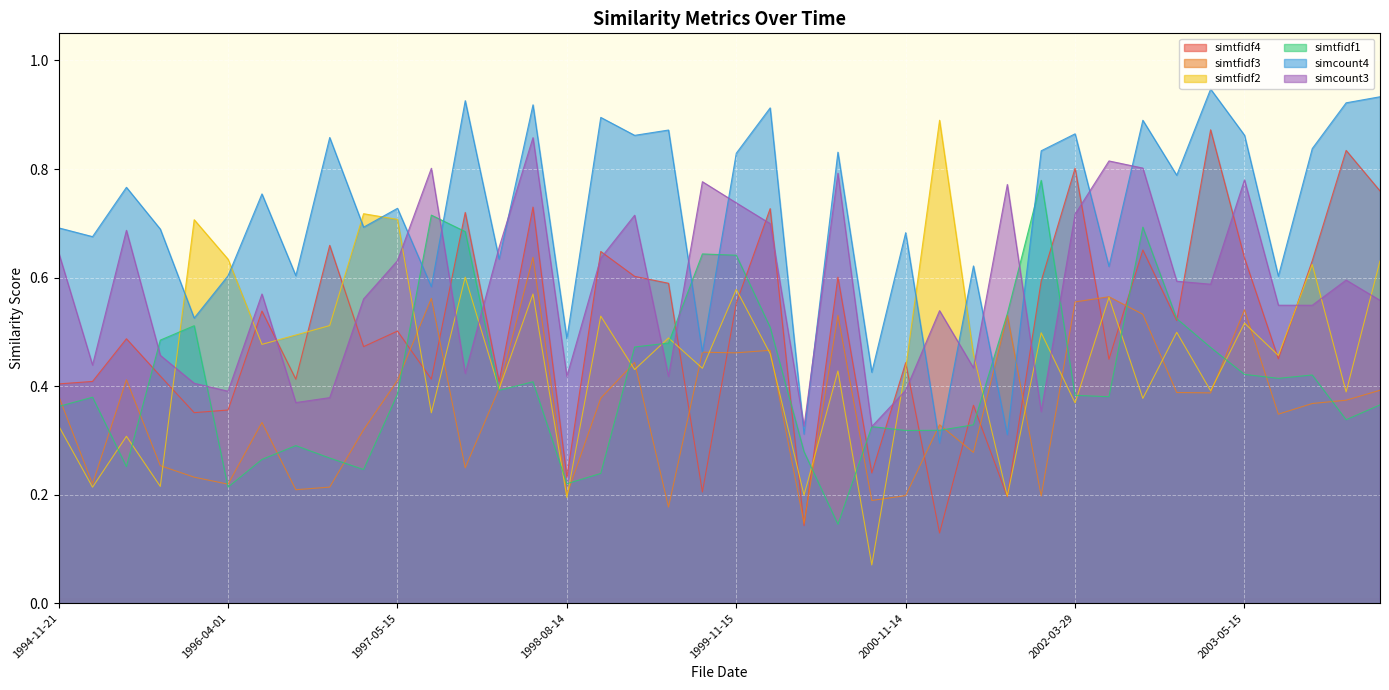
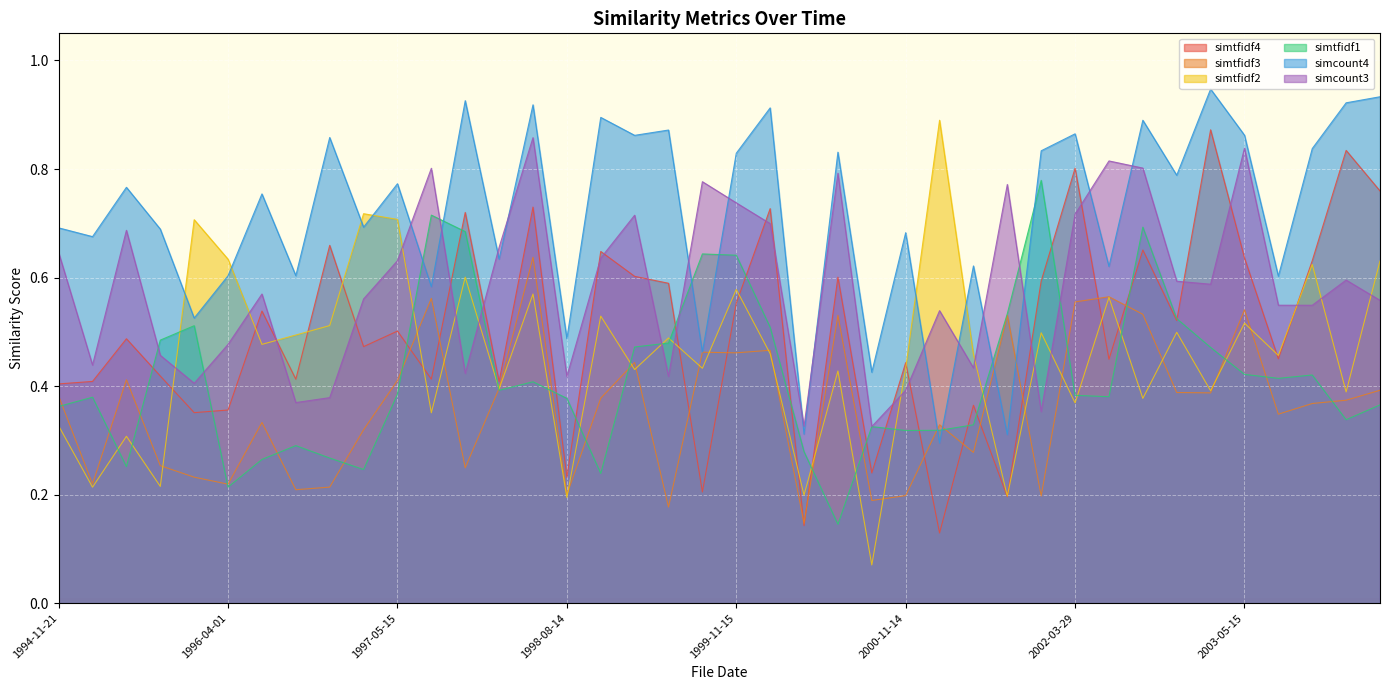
  {
    "simtfidf2": {
      "1994-11-21": 0.33,
      "1996-04-01": 0.63,
      "1997-05-15": 0.71,
      "1998-08-14": 0.19,
      "1999-11-15": 0.58,
      "2000-11-14": 0.43,
      "2002-03-29": 0.37,
      "2003-05-15": 0.52
    },
    "simtfidf1": {
      "1994-11-21": 0.36,
      "1996-04-01": 0.21,
      "1997-05-15": 0.38,
-     "1998-08-14": 0.22,
+     "1998-08-14": 0.38,
      "1999-11-15": 0.64,
      "2000-11-14": 0.32,
      "2002-03-29": 0.38,
      "2003-05-15": 0.42
    },
    "simcount4": {
      "1994-11-21": 0.69,
      "1996-04-01": 0.60,
-     "1997-05-15": 0.73,
+     "1997-05-15": 0.77,
      "1998-08-14": 0.49,
      "1999-11-15": 0.83,
      "2000-11-14": 0.68,
      "2002-03-29": 0.86,
      "2003-05-15": 0.86
    },
    "simcount3": {
      "1994-11-21": 0.65,
-     "1996-04-01": 0.39,
+     "1996-04-01": 0.48,
      "1997-05-15": 0.63,
      "1998-08-14": 0.42,
      "1999-11-15": 0.74,
      "2000-11-14": 0.39,
      "2002-03-29": 0.72,
-     "2003-05-15": 0.78
+     "2003-05-15": 0.84
    }
  }
